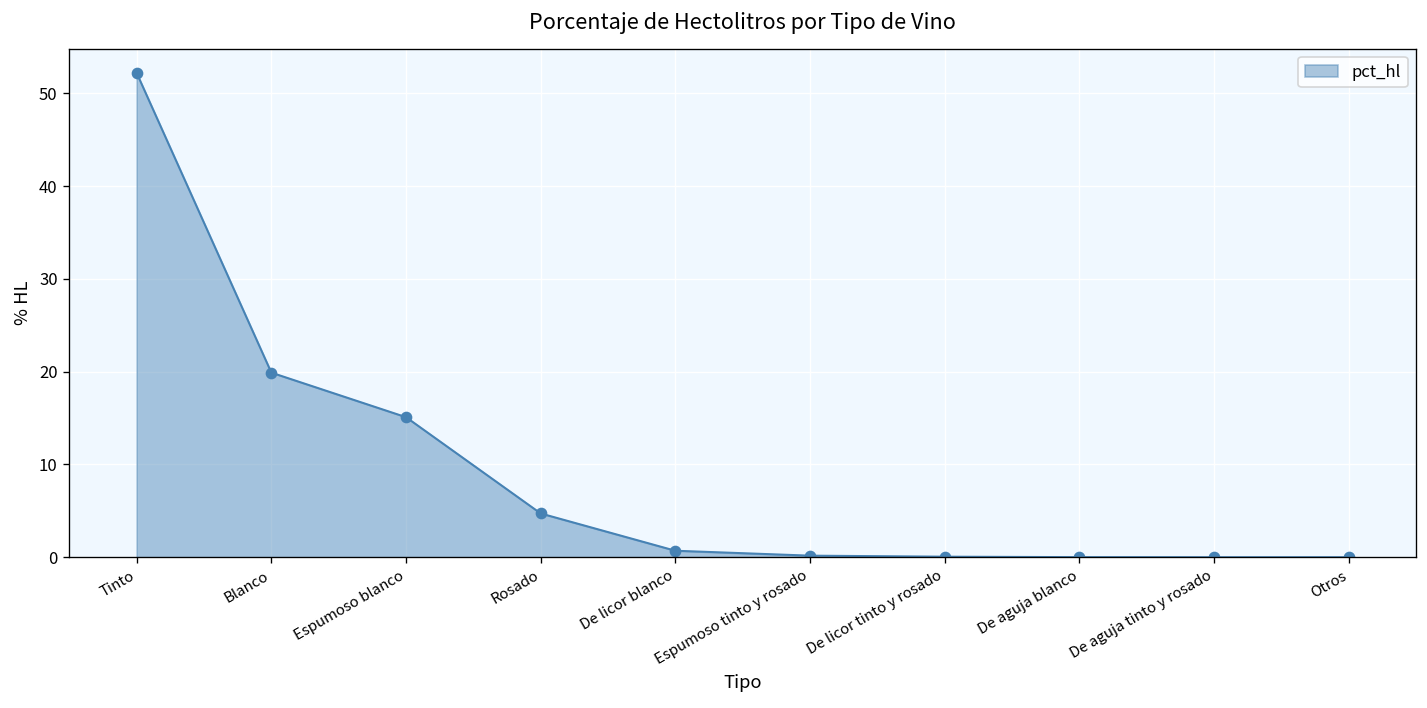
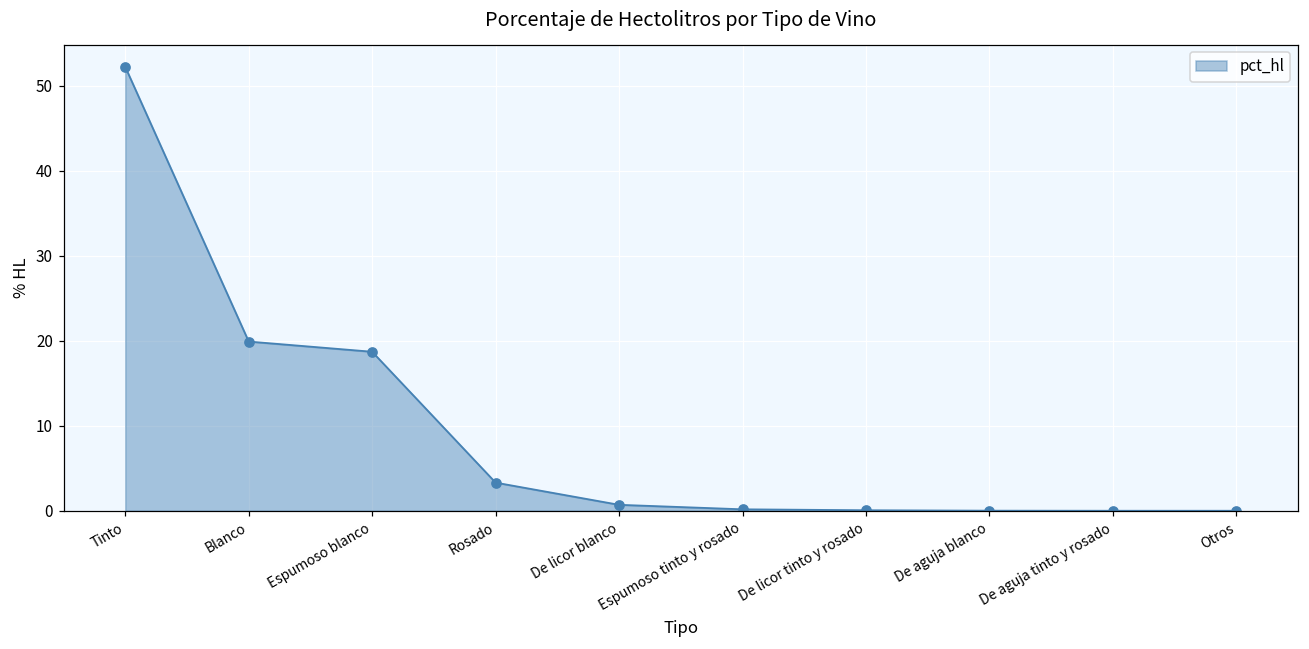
  {
    "Tinto": 52,
    "Blanco": 20,
-   "Espumoso blanco": 15,
-   "Rosado": 5,
+   "Espumoso blanco": 19,
+   "Rosado": 3,
    "De licor blanco": 1,
    "Espumoso tinto y rosado": 0,
    "De licor tinto y rosado": 0,
    "De aguja blanco": 0,
    "De aguja tinto y rosado": 0,
    "Otros": 0
  }
